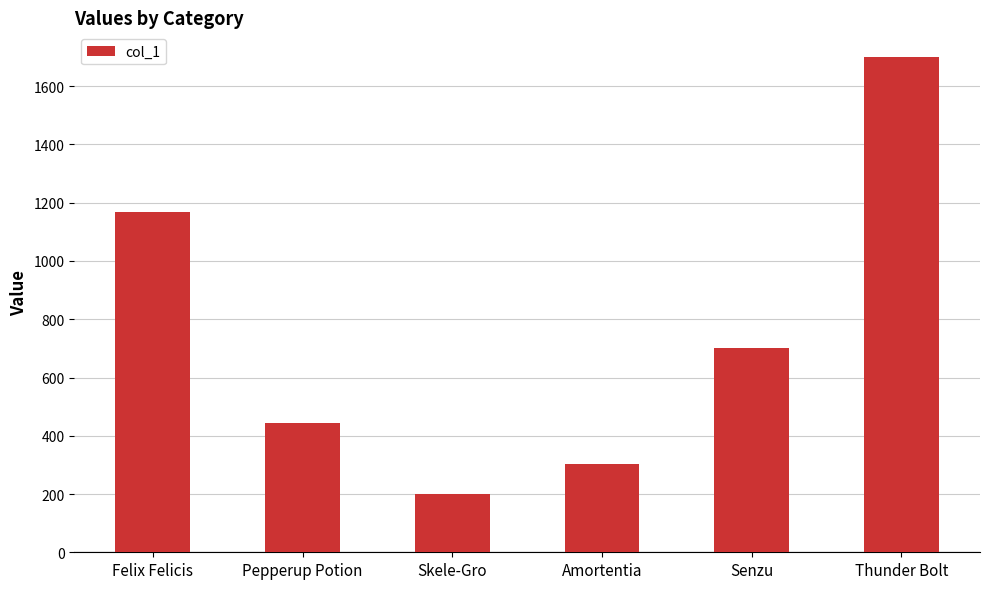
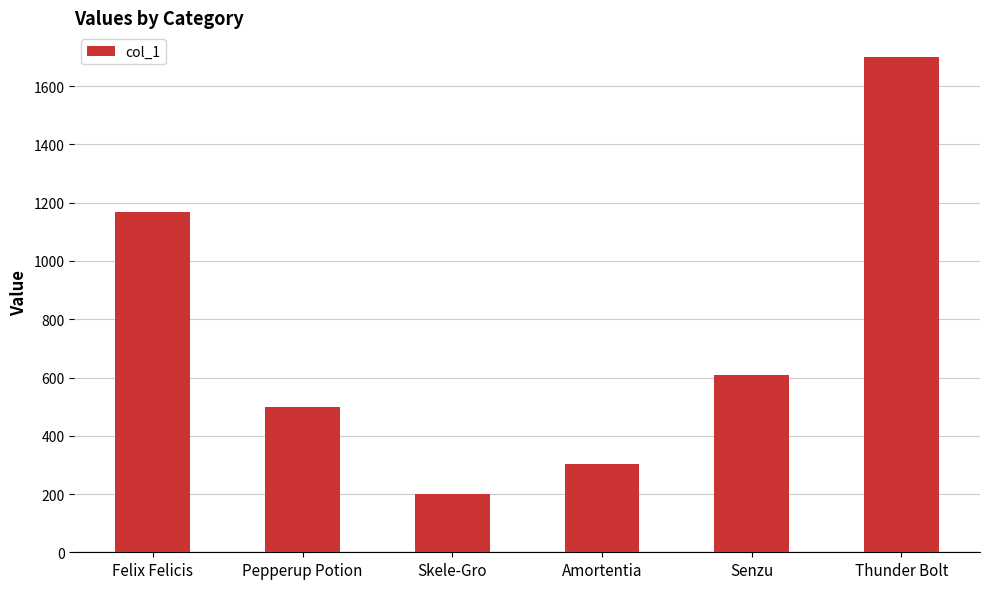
  {
    "Felix Felicis": 1170,
-   "Pepperup Potion": 450,
+   "Pepperup Potion": 500,
    "Skele-Gro": 200,
    "Amortentia": 300,
-   "Senzu": 700,
+   "Senzu": 610,
    "Thunder Bolt": 1700
  }
